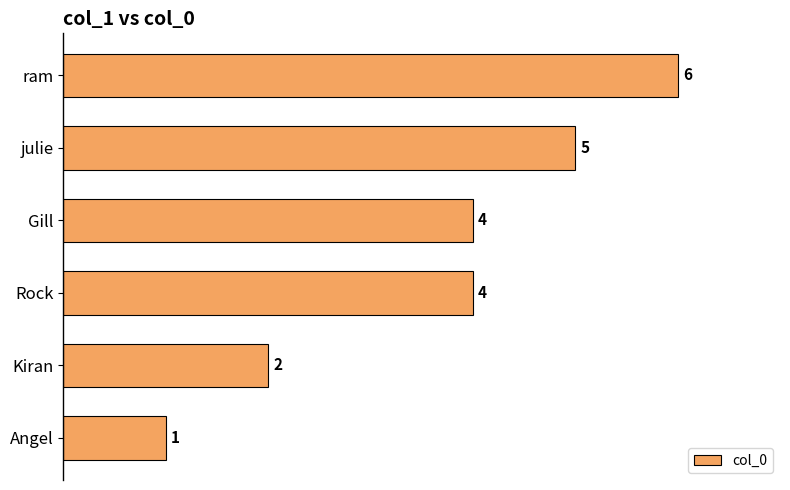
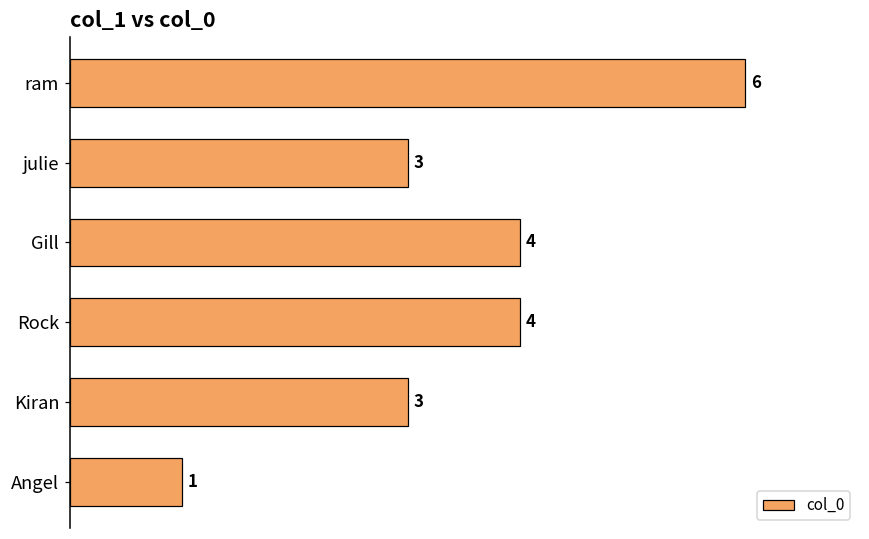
  {
    "ram": 6,
-   "julie": 5,
+   "julie": 3,
    "Gill": 4,
    "Rock": 4,
-   "Kiran": 2,
+   "Kiran": 3,
    "Angel": 1
  }
